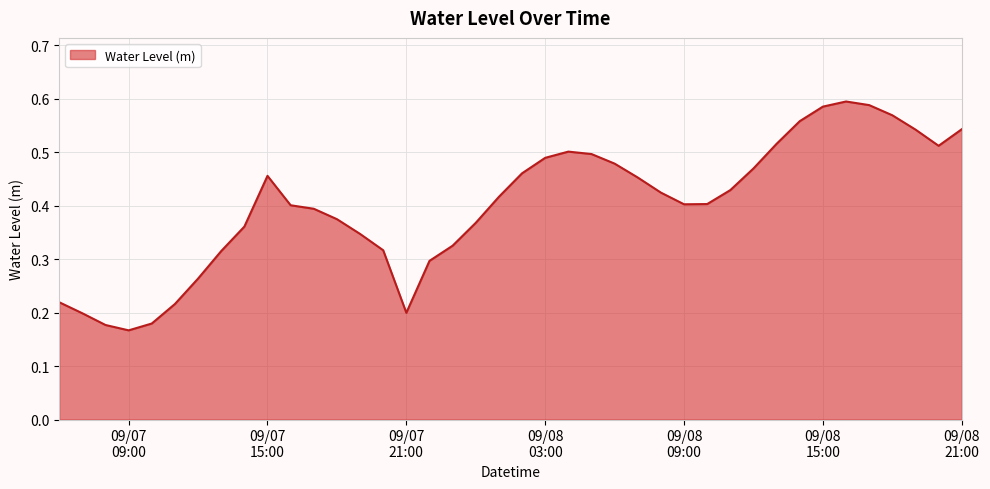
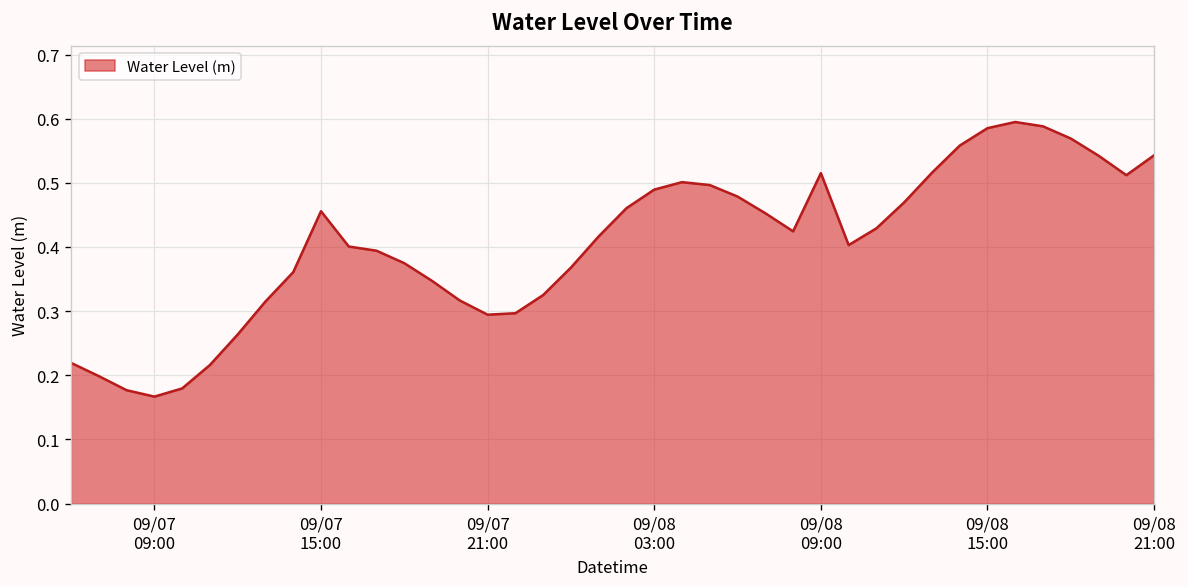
  {
    "09/07 09:00": 0.17,
    "09/07 15:00": 0.46,
-   "09/07 21:00": 0.20,
+   "09/07 21:00": 0.29,
    "09/08 03:00": 0.49,
-   "09/08 09:00": 0.40,
+   "09/08 09:00": 0.52,
    "09/08 15:00": 0.59,
    "09/08 21:00": 0.54
  }
